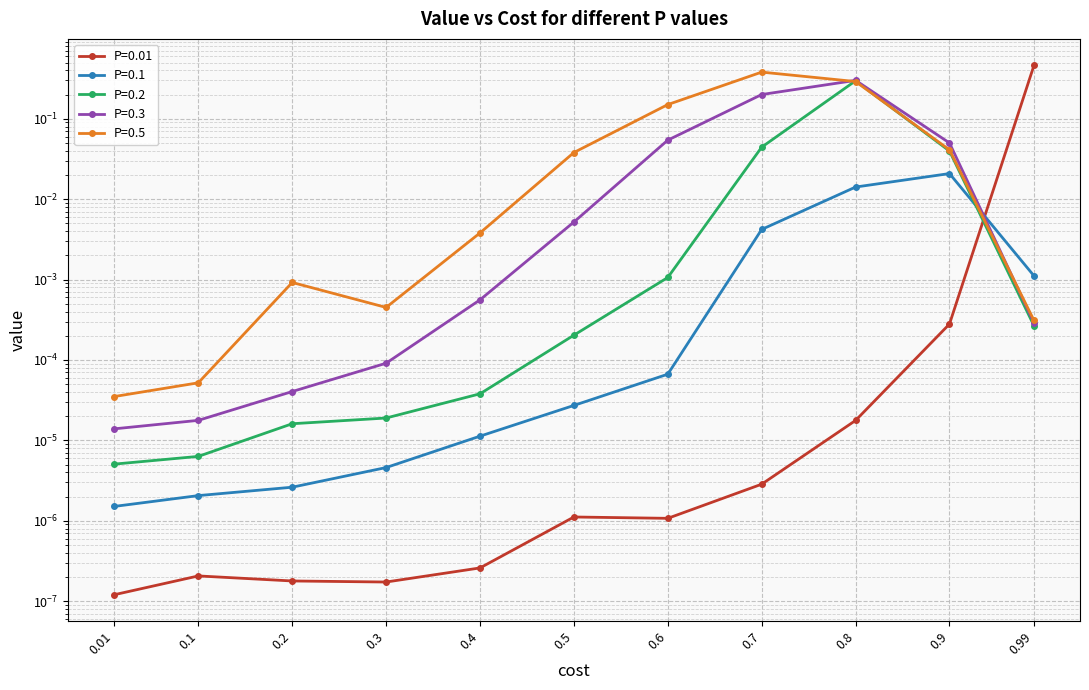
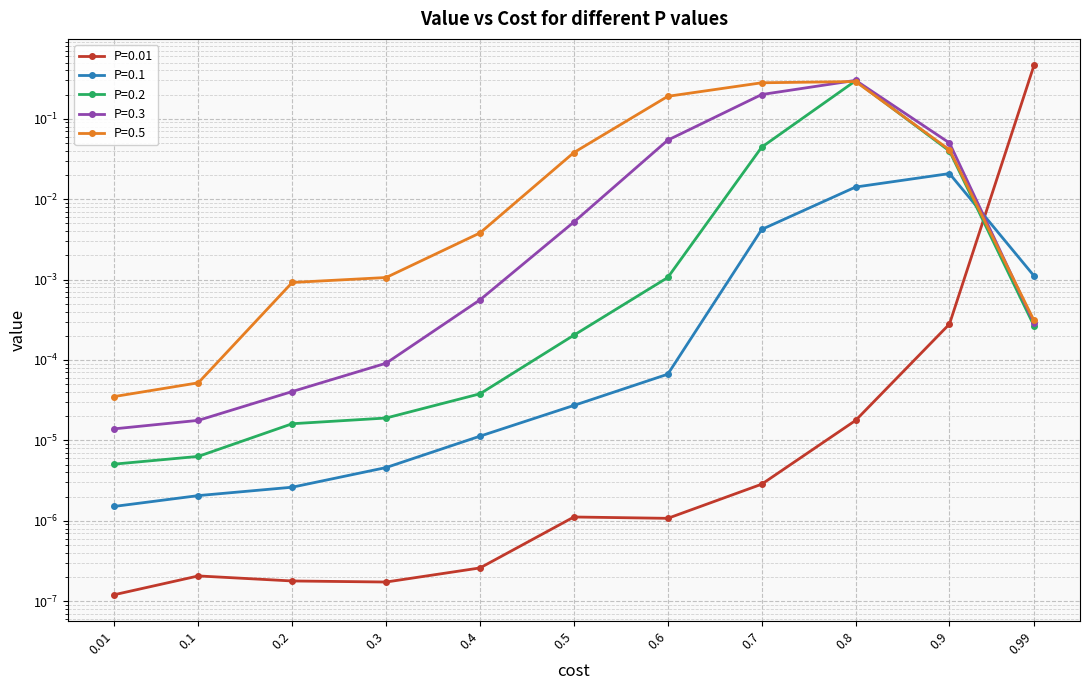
  {
    "P=0.01": {
      "0.01": 0.00000012,
      "0.1": 0.00000021,
      "0.2": 0.00000018,
      "0.3": 0.00000017,
      "0.4": 0.00000026,
      "0.5": 0.0000011,
      "0.6": 0.0000011,
      "0.7": 0.0000029,
      "0.8": 0.000018,
      "0.9": 0.00028,
      "0.99": 0.5
    },
    "P=0.1": {
      "0.01": 0.0000015,
      "0.1": 0.0000021,
      "0.2": 0.0000026,
      "0.3": 0.000005,
      "0.4": 0.000011,
      "0.5": 0.000027,
      "0.6": 0.00007,
      "0.7": 0.004,
      "0.8": 0.014,
      "0.9": 0.021,
      "0.99": 0.0011
    },
    "P=0.2": {
      "0.01": 0.000005,
      "0.1": 0.000006,
      "0.2": 0.000016,
      "0.3": 0.000019,
      "0.4": 0.00004,
      "0.5": 0.0002,
      "0.6": 0.0011,
      "0.7": 0.04,
      "0.99": 0.00027
    },
    "P=0.3": {
      "0.01": 0.000014,
      "0.1": 0.000018,
      "0.2": 0.00004,
      "0.3": 0.00009,
      "0.4": 0.0006,
      "0.5": 0.005,
      "0.6": 0.05,
      "0.7": 0.20,
      "0.9": 0.05
    },
    "P=0.5": {
      "0.01": 0.00004,
      "0.1": 0.00005,
      "0.2": 0.0009,
-     "0.3": 0.0005,
+     "0.3": 0.0011,
      "0.4": 0.004,
      "0.5": 0.04,
-     "0.6": 0.15,
-     "0.7": 0.4
+     "0.6": 0.19,
+     "0.7": 0.28
    }
  }
